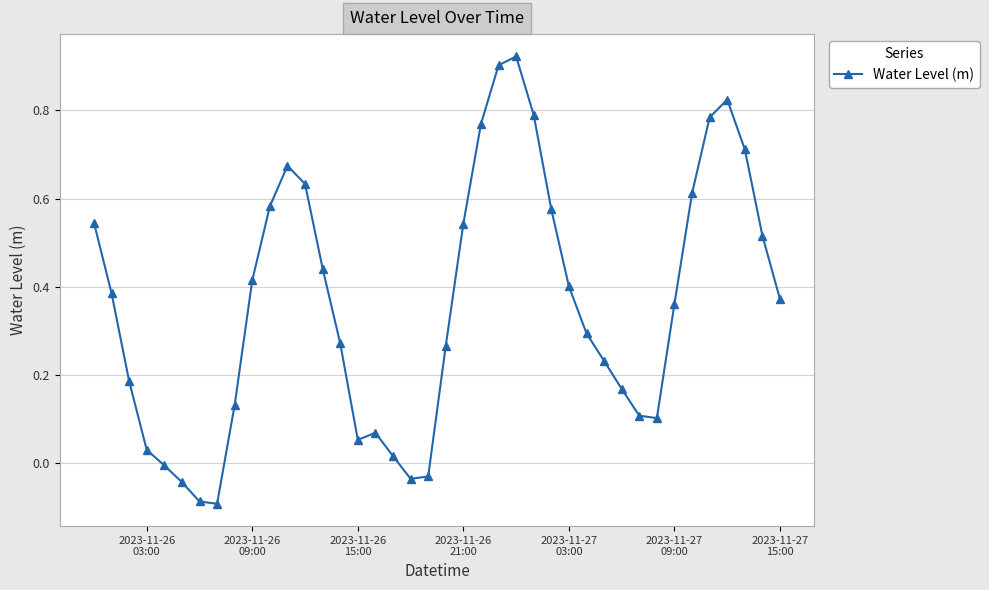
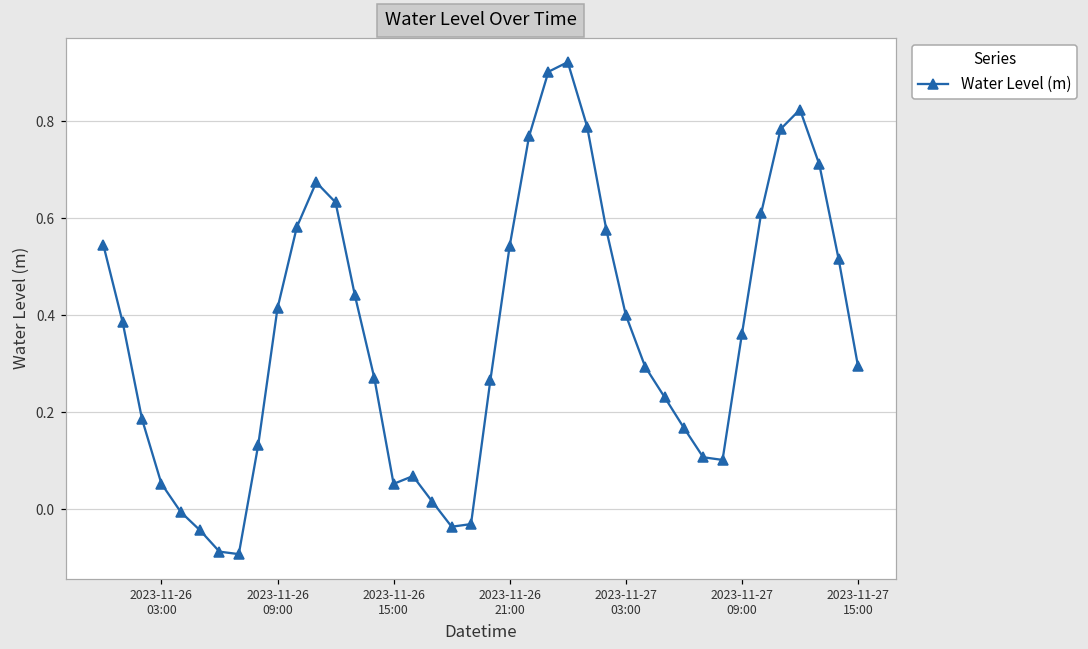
  {
-   "2023-11-26 03:00": 0.03,
+   "2023-11-26 03:00": 0.05,
    "2023-11-26 09:00": 0.41,
    "2023-11-26 15:00": 0.05,
    "2023-11-26 21:00": 0.54,
    "2023-11-27 03:00": 0.40,
    "2023-11-27 09:00": 0.36,
-   "2023-11-27 15:00": 0.37
+   "2023-11-27 15:00": 0.30
  }
